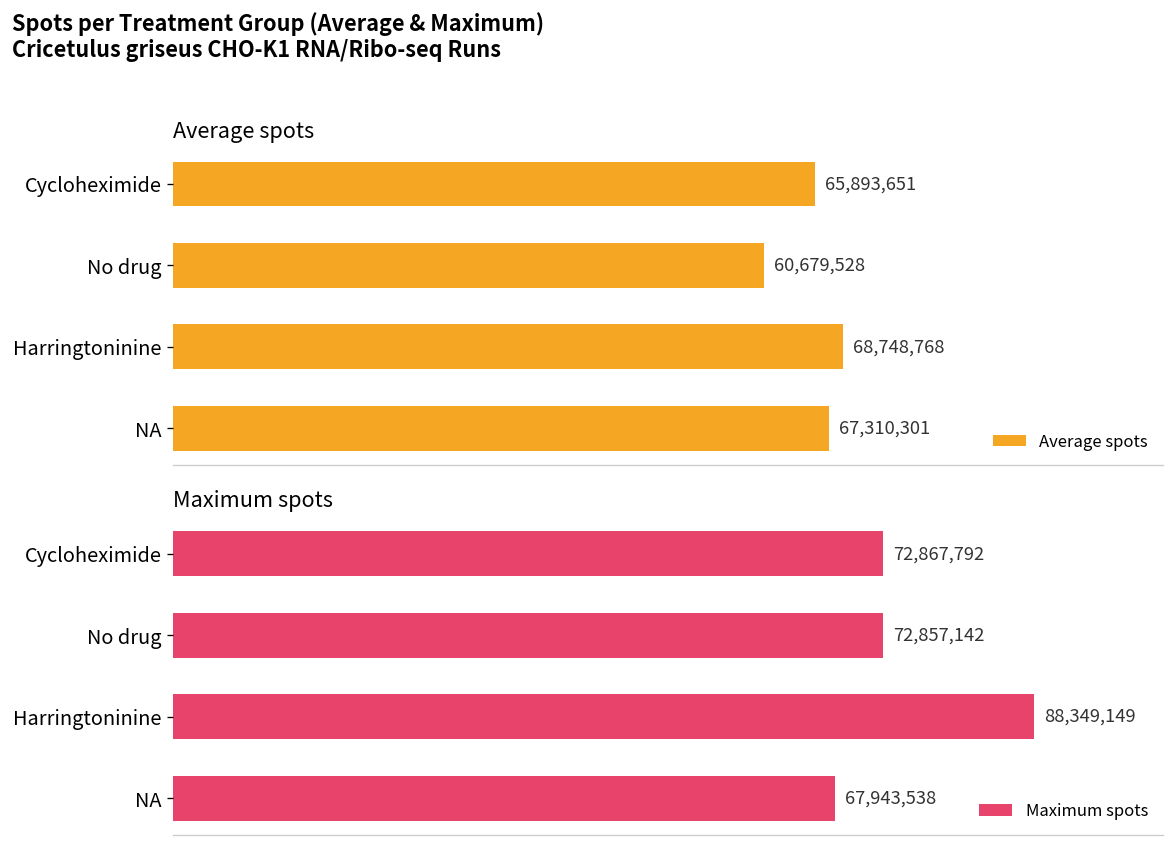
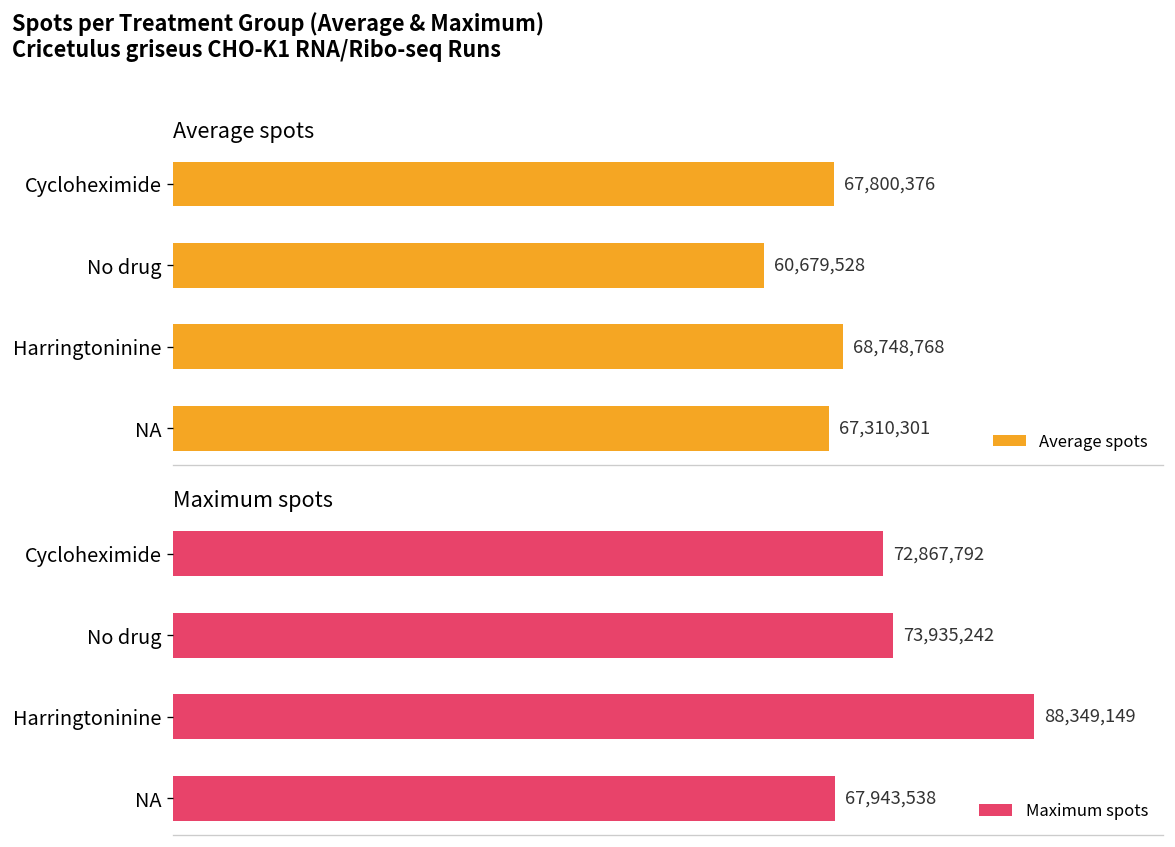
  {
    "Average spots": {
-     "Cycloheximide": "65,893,651",
+     "Cycloheximide": "67,800,376",
      "No drug": "60,679,528",
      "Harringtoninine": "68,748,768",
      "NA": "67,310,301"
    },
    "Maximum spots": {
      "Cycloheximide": "72,867,792",
-     "No drug": "72,857,142",
+     "No drug": "73,935,242",
      "Harringtoninine": "88,349,149",
      "NA": "67,943,538"
    }
  }
